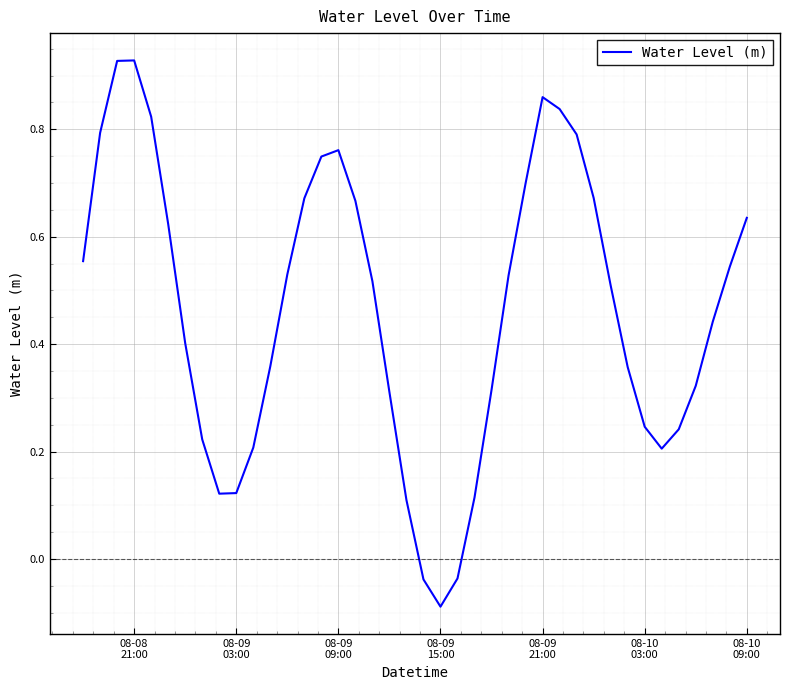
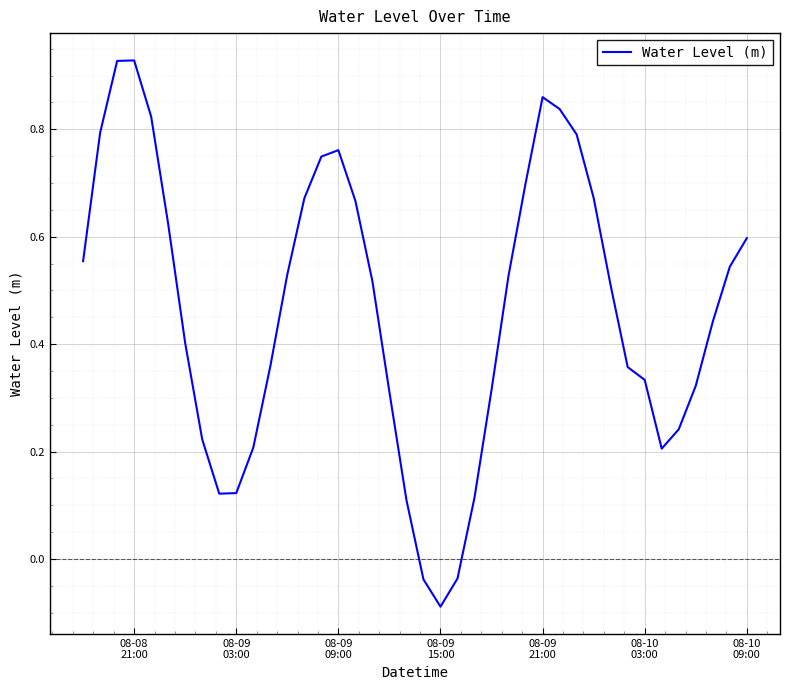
  {
    "08-08 21:00": 0.93,
    "08-09 03:00": 0.12,
    "08-09 09:00": 0.76,
    "08-09 15:00": -0.09,
    "08-09 21:00": 0.86,
-   "08-10 03:00": 0.25,
-   "08-10 09:00": 0.64
+   "08-10 03:00": 0.33,
+   "08-10 09:00": 0.60
  }
